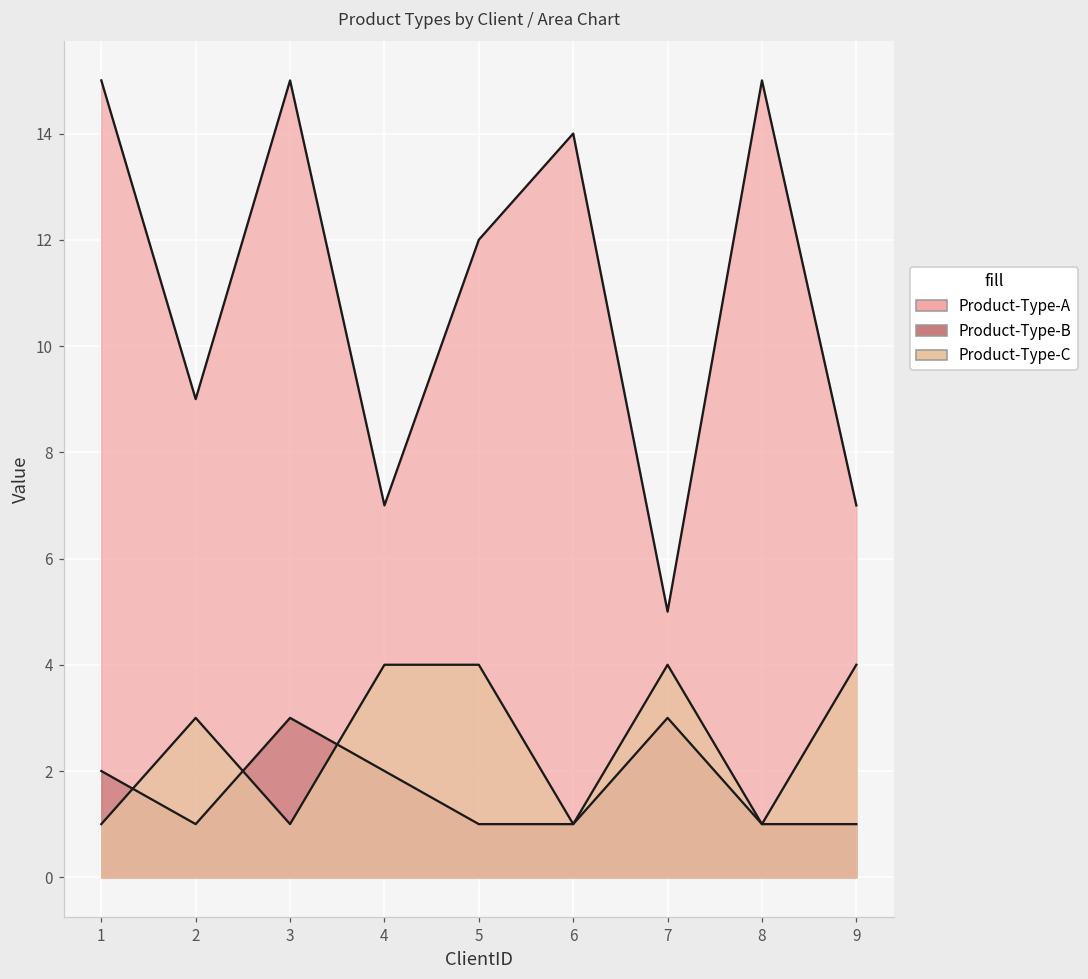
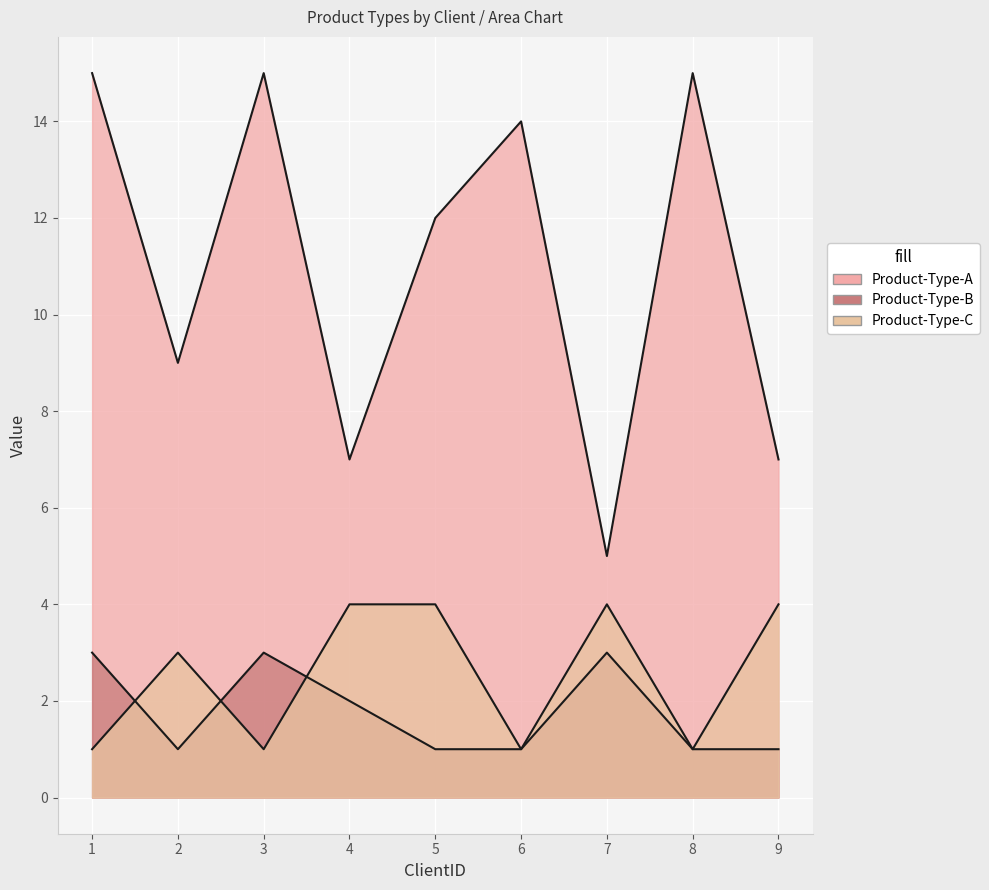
  {
    "Product-Type-B": {
-     "1": 2,
+     "1": 3,
      "2": 1,
      "3": 3,
      "4": 2,
      "5": 1,
      "7": 3,
      "9": 1
    }
  }
